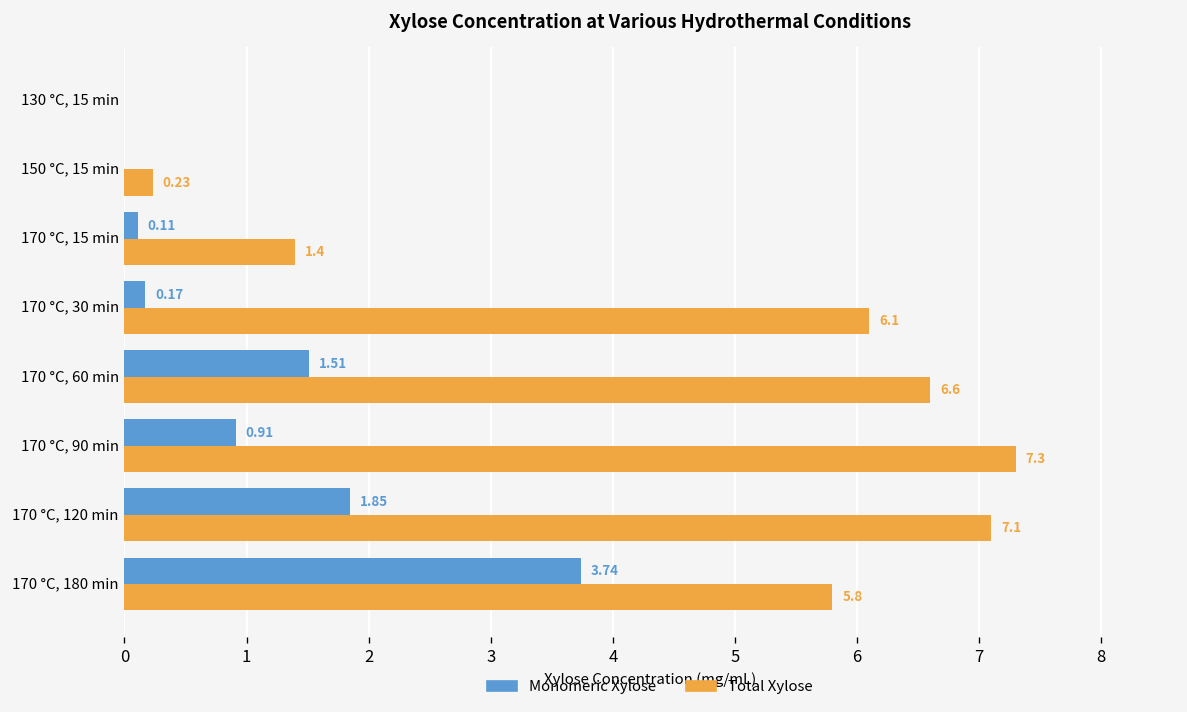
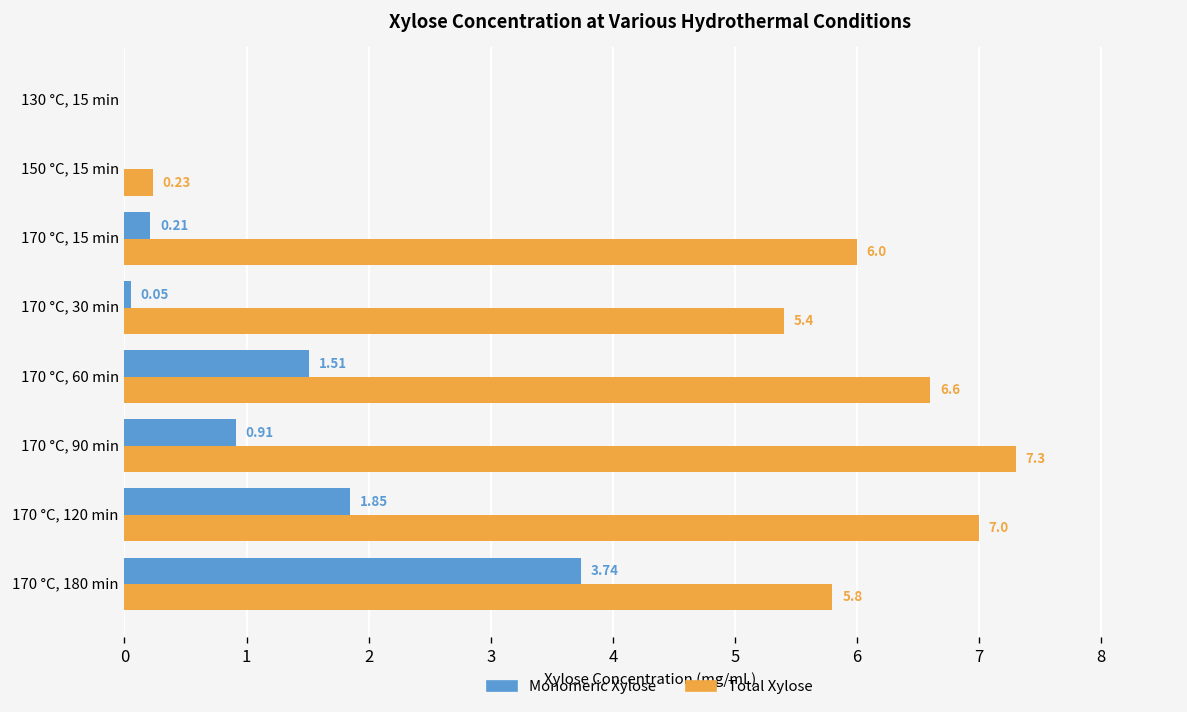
  {
    "Total Xylose": {
      "150 °C, 15 min": 0.23,
-     "170 °C, 15 min": 1.4,
-     "170 °C, 30 min": 6.1,
+     "170 °C, 15 min": 6.0,
+     "170 °C, 30 min": 5.4,
      "170 °C, 60 min": 6.6,
      "170 °C, 90 min": 7.3,
-     "170 °C, 120 min": 7.1,
+     "170 °C, 120 min": 7.0,
      "170 °C, 180 min": 5.8
    },
    "Monomeric Xylose": {
-     "170 °C, 15 min": 0.11,
-     "170 °C, 30 min": 0.17,
+     "170 °C, 15 min": 0.21,
+     "170 °C, 30 min": 0.05,
      "170 °C, 60 min": 1.51,
      "170 °C, 90 min": 0.91,
      "170 °C, 120 min": 1.85,
      "170 °C, 180 min": 3.74
    }
  }
